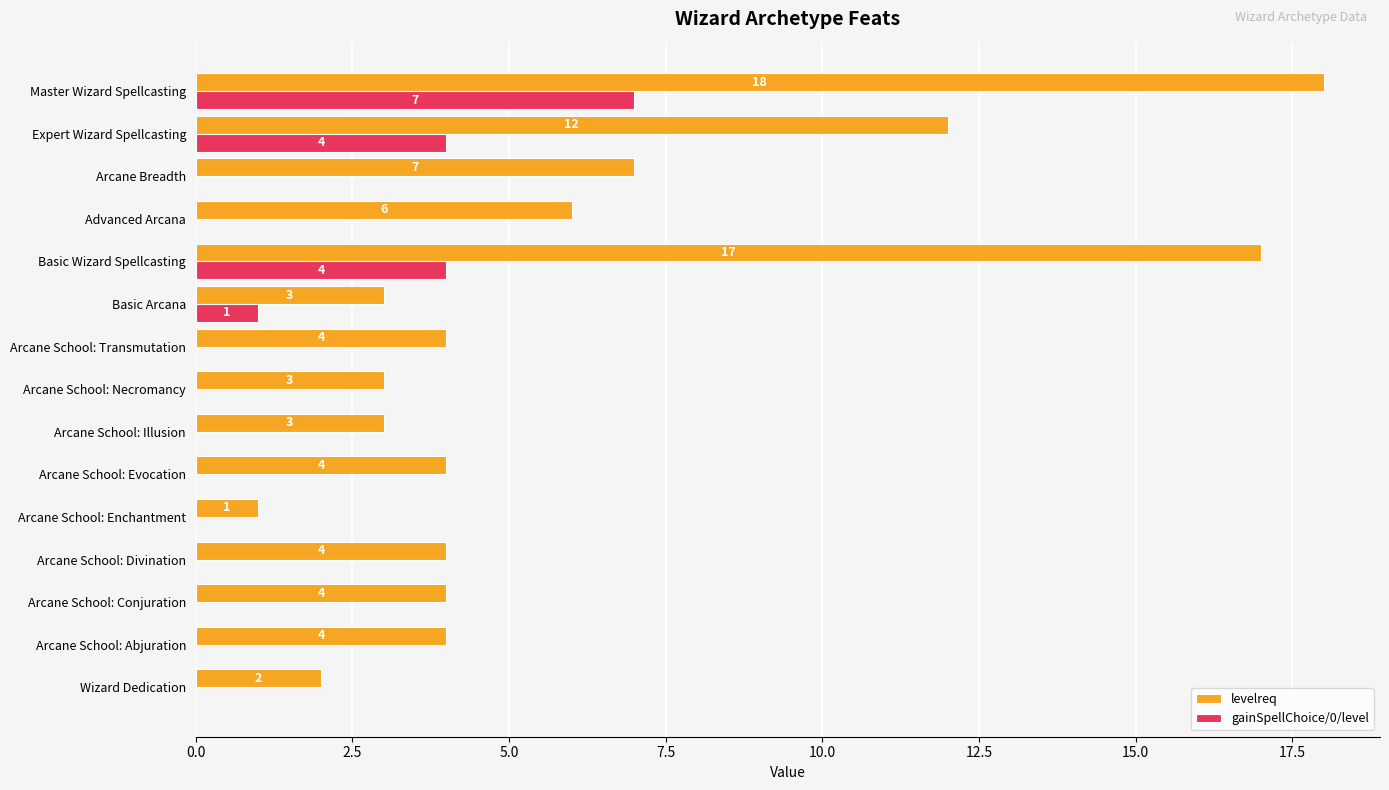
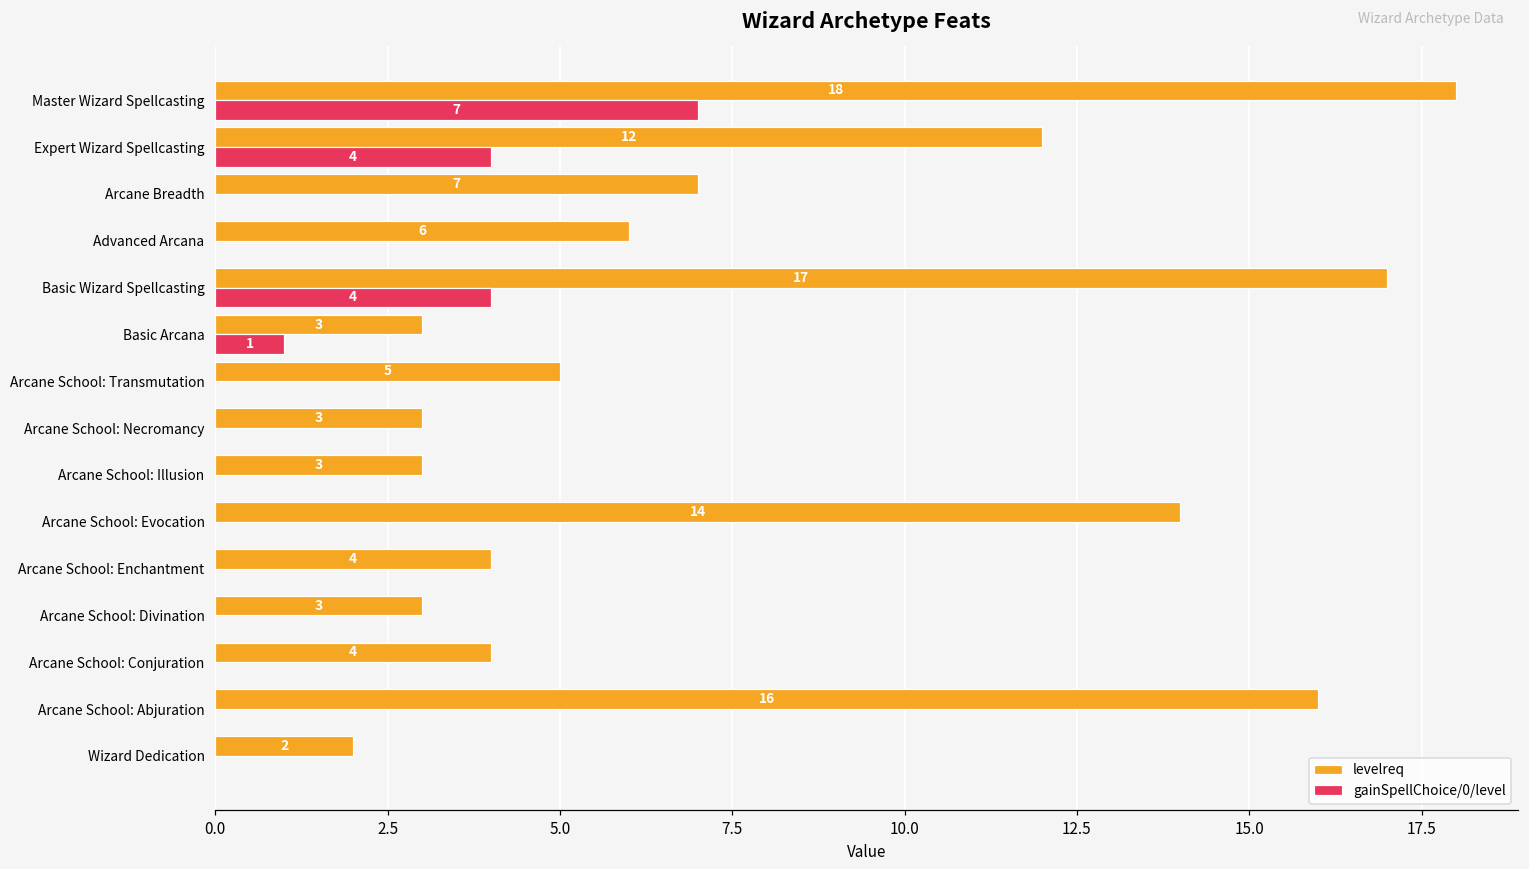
  {
    "levelreq": {
      "Master Wizard Spellcasting": 18,
      "Expert Wizard Spellcasting": 12,
      "Arcane Breadth": 7,
      "Advanced Arcana": 6,
      "Basic Wizard Spellcasting": 17,
      "Basic Arcana": 3,
-     "Arcane School: Transmutation": 4,
+     "Arcane School: Transmutation": 5,
      "Arcane School: Necromancy": 3,
      "Arcane School: Illusion": 3,
-     "Arcane School: Evocation": 4,
-     "Arcane School: Enchantment": 1,
-     "Arcane School: Divination": 4,
+     "Arcane School: Evocation": 14,
+     "Arcane School: Enchantment": 4,
+     "Arcane School: Divination": 3,
      "Arcane School: Conjuration": 4,
-     "Arcane School: Abjuration": 4,
+     "Arcane School: Abjuration": 16,
      "Wizard Dedication": 2
    },
    "gainSpellChoice/0/level": {
      "Master Wizard Spellcasting": 7,
      "Expert Wizard Spellcasting": 4,
      "Basic Wizard Spellcasting": 4,
      "Basic Arcana": 1
    }
  }
